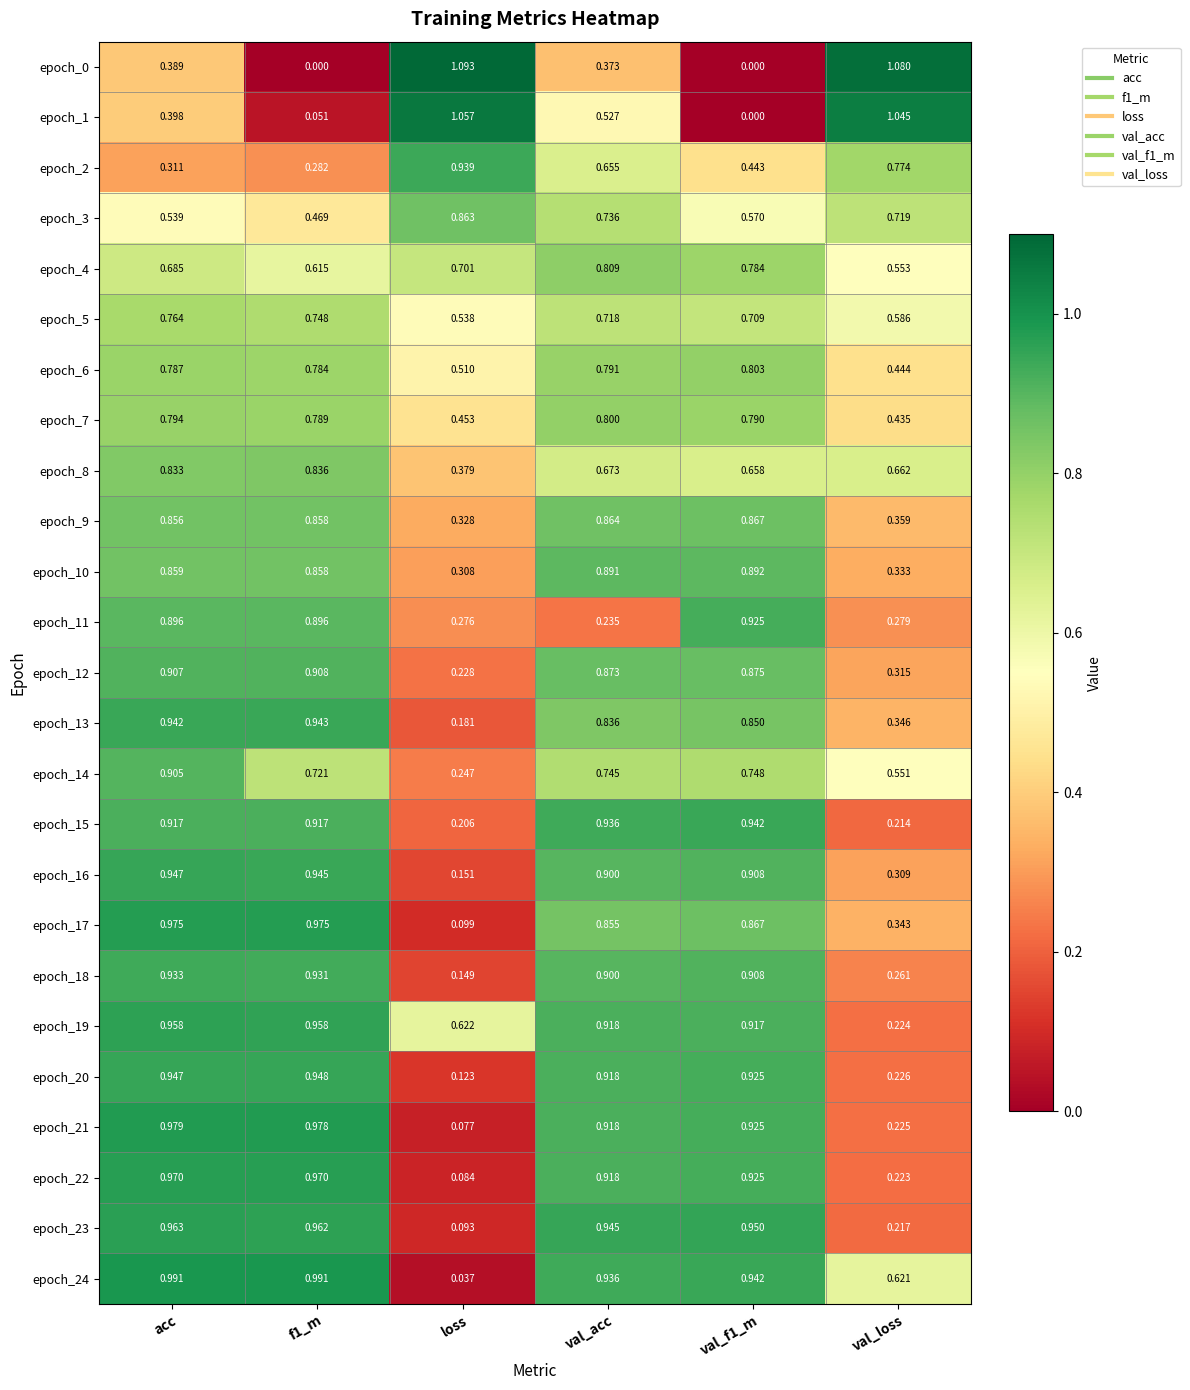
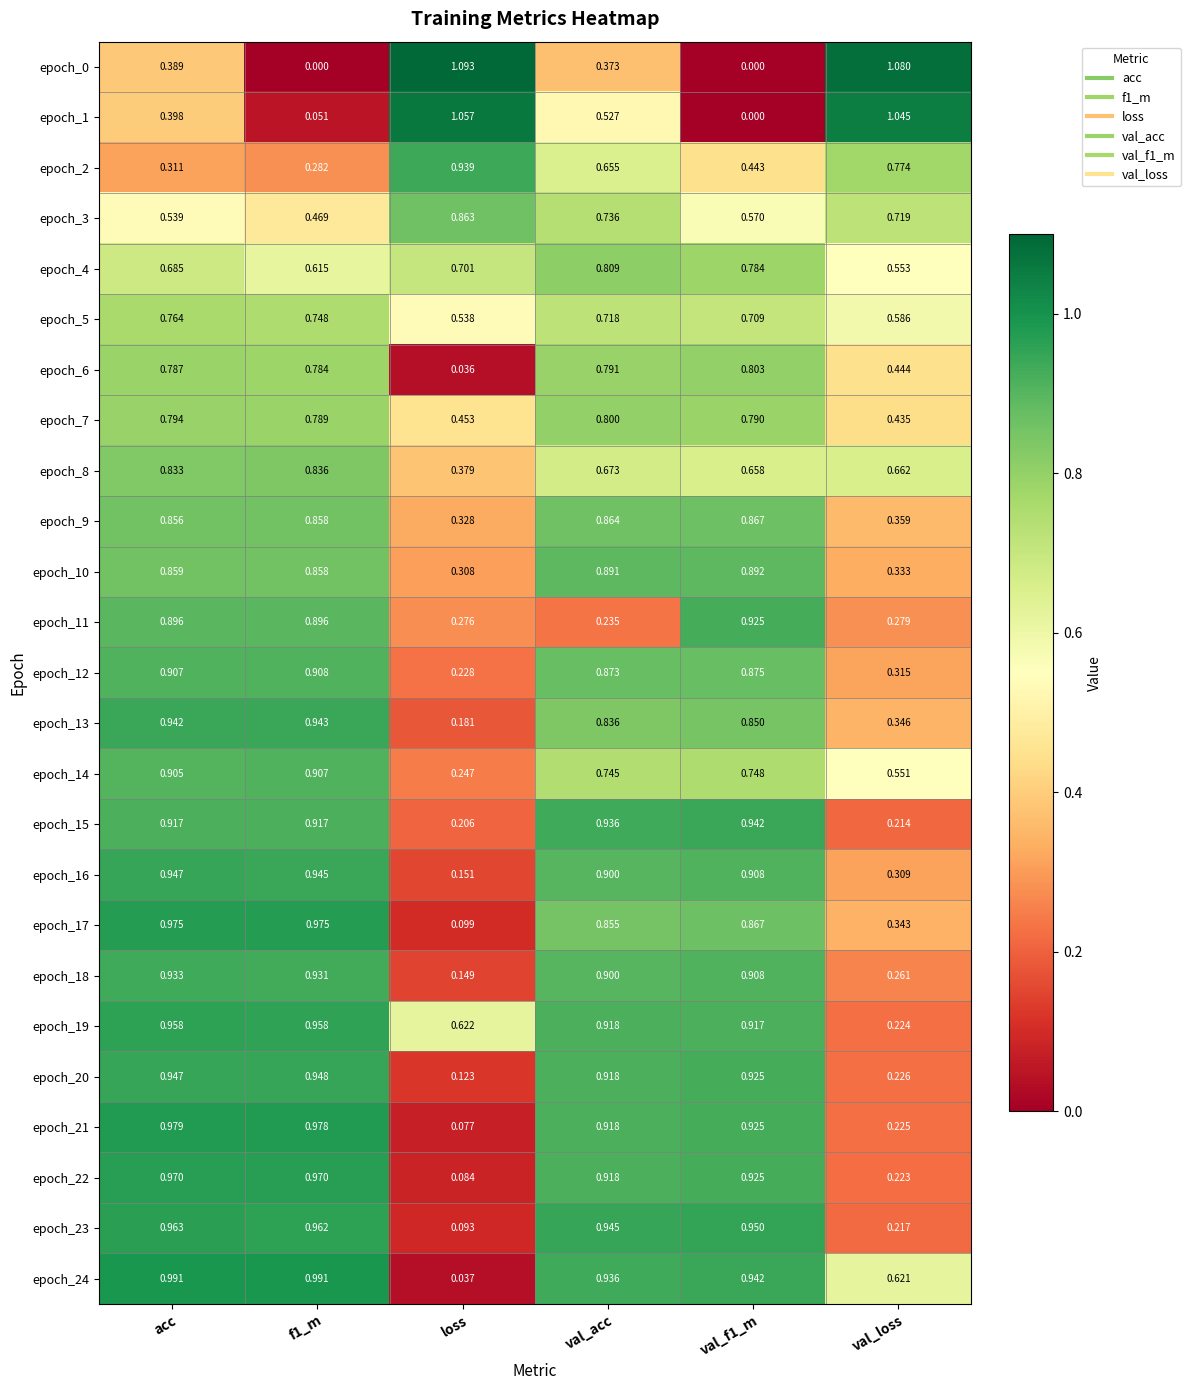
  {
    "epoch_0": {
      "acc": 0.389,
      "f1_m": 0.000,
      "loss": 1.093,
      "val_acc": 0.373,
      "val_f1_m": 0.000,
      "val_loss": 1.080
    },
    "epoch_1": {
      "acc": 0.398,
      "f1_m": 0.051,
      "loss": 1.057,
      "val_acc": 0.527,
      "val_f1_m": 0.000,
      "val_loss": 1.045
    },
    "epoch_2": {
      "acc": 0.311,
      "f1_m": 0.282,
      "loss": 0.939,
      "val_acc": 0.655,
      "val_f1_m": 0.443,
      "val_loss": 0.774
    },
    "epoch_3": {
      "acc": 0.539,
      "f1_m": 0.469,
      "loss": 0.863,
      "val_acc": 0.736,
      "val_f1_m": 0.570,
      "val_loss": 0.719
    },
    "epoch_4": {
      "acc": 0.685,
      "f1_m": 0.615,
      "loss": 0.701,
      "val_acc": 0.809,
      "val_f1_m": 0.784,
      "val_loss": 0.553
    },
    "epoch_5": {
      "acc": 0.764,
      "f1_m": 0.748,
      "loss": 0.538,
      "val_acc": 0.718,
      "val_f1_m": 0.709,
      "val_loss": 0.586
    },
    "epoch_6": {
      "acc": 0.787,
      "f1_m": 0.784,
-     "loss": 0.510,
+     "loss": 0.036,
      "val_acc": 0.791,
      "val_f1_m": 0.803,
      "val_loss": 0.444
    },
    "epoch_7": {
      "acc": 0.794,
      "f1_m": 0.789,
      "loss": 0.453,
      "val_acc": 0.800,
      "val_f1_m": 0.790,
      "val_loss": 0.435
    },
    "epoch_8": {
      "acc": 0.833,
      "f1_m": 0.836,
      "loss": 0.379,
      "val_acc": 0.673,
      "val_f1_m": 0.658,
      "val_loss": 0.662
    },
    "epoch_9": {
      "acc": 0.856,
      "f1_m": 0.858,
      "loss": 0.328,
      "val_acc": 0.864,
      "val_f1_m": 0.867,
      "val_loss": 0.359
    },
    "epoch_10": {
      "acc": 0.859,
      "f1_m": 0.858,
      "loss": 0.308,
      "val_acc": 0.891,
      "val_f1_m": 0.892,
      "val_loss": 0.333
    },
    "epoch_11": {
      "acc": 0.896,
      "f1_m": 0.896,
      "loss": 0.276,
      "val_acc": 0.235,
      "val_f1_m": 0.925,
      "val_loss": 0.279
    },
    "epoch_12": {
      "acc": 0.907,
      "f1_m": 0.908,
      "loss": 0.228,
      "val_acc": 0.873,
      "val_f1_m": 0.875,
      "val_loss": 0.315
    },
    "epoch_13": {
      "acc": 0.942,
      "f1_m": 0.943,
      "loss": 0.181,
      "val_acc": 0.836,
      "val_f1_m": 0.850,
      "val_loss": 0.346
    },
    "epoch_14": {
      "acc": 0.905,
-     "f1_m": 0.721,
+     "f1_m": 0.907,
      "loss": 0.247,
      "val_acc": 0.745,
      "val_f1_m": 0.748,
      "val_loss": 0.551
    },
    "epoch_15": {
      "acc": 0.917,
      "f1_m": 0.917,
      "loss": 0.206,
      "val_acc": 0.936,
      "val_f1_m": 0.942,
      "val_loss": 0.214
    },
    "epoch_16": {
      "acc": 0.947,
      "f1_m": 0.945,
      "loss": 0.151,
      "val_acc": 0.900,
      "val_f1_m": 0.908,
      "val_loss": 0.309
    },
    "epoch_17": {
      "acc": 0.975,
      "f1_m": 0.975,
      "loss": 0.099,
      "val_acc": 0.855,
      "val_f1_m": 0.867,
      "val_loss": 0.343
    },
    "epoch_18": {
      "acc": 0.933,
      "f1_m": 0.931,
      "loss": 0.149,
      "val_acc": 0.900,
      "val_f1_m": 0.908,
      "val_loss": 0.261
    },
    "epoch_19": {
      "acc": 0.958,
      "f1_m": 0.958,
      "loss": 0.622,
      "val_acc": 0.918,
      "val_f1_m": 0.917,
      "val_loss": 0.224
    },
    "epoch_20": {
      "acc": 0.947,
      "f1_m": 0.948,
      "loss": 0.123,
      "val_acc": 0.918,
      "val_f1_m": 0.925,
      "val_loss": 0.226
    },
    "epoch_21": {
      "acc": 0.979,
      "f1_m": 0.978,
      "loss": 0.077,
      "val_acc": 0.918,
      "val_f1_m": 0.925,
      "val_loss": 0.225
    },
    "epoch_22": {
      "acc": 0.970,
      "f1_m": 0.970,
      "loss": 0.084,
      "val_acc": 0.918,
      "val_f1_m": 0.925,
      "val_loss": 0.223
    },
    "epoch_23": {
      "acc": 0.963,
      "f1_m": 0.962,
      "loss": 0.093,
      "val_acc": 0.945,
      "val_f1_m": 0.950,
      "val_loss": 0.217
    },
    "epoch_24": {
      "acc": 0.991,
      "f1_m": 0.991,
      "loss": 0.037,
      "val_acc": 0.936,
      "val_f1_m": 0.942,
      "val_loss": 0.621
    }
  }
